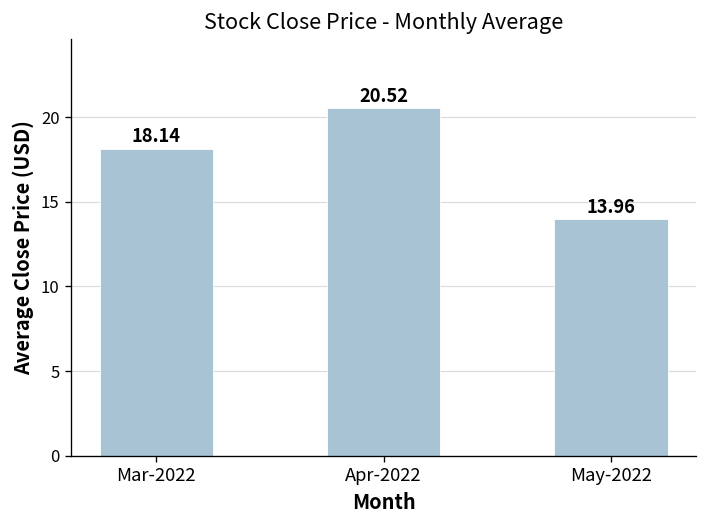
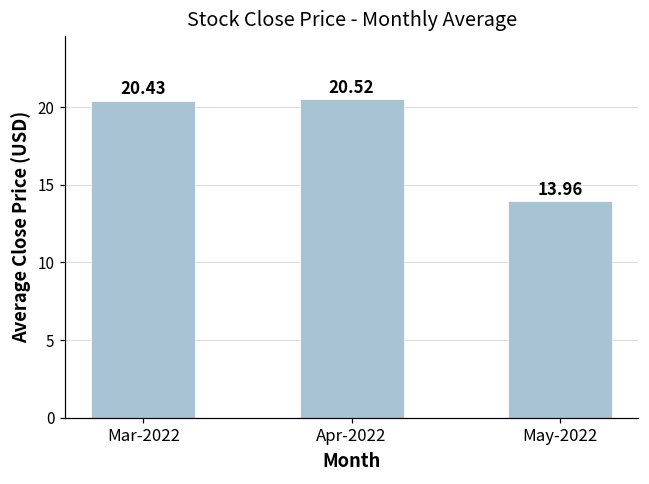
  {
-   "Mar-2022": 18.14,
+   "Mar-2022": 20.43,
    "Apr-2022": 20.52,
    "May-2022": 13.96
  }
